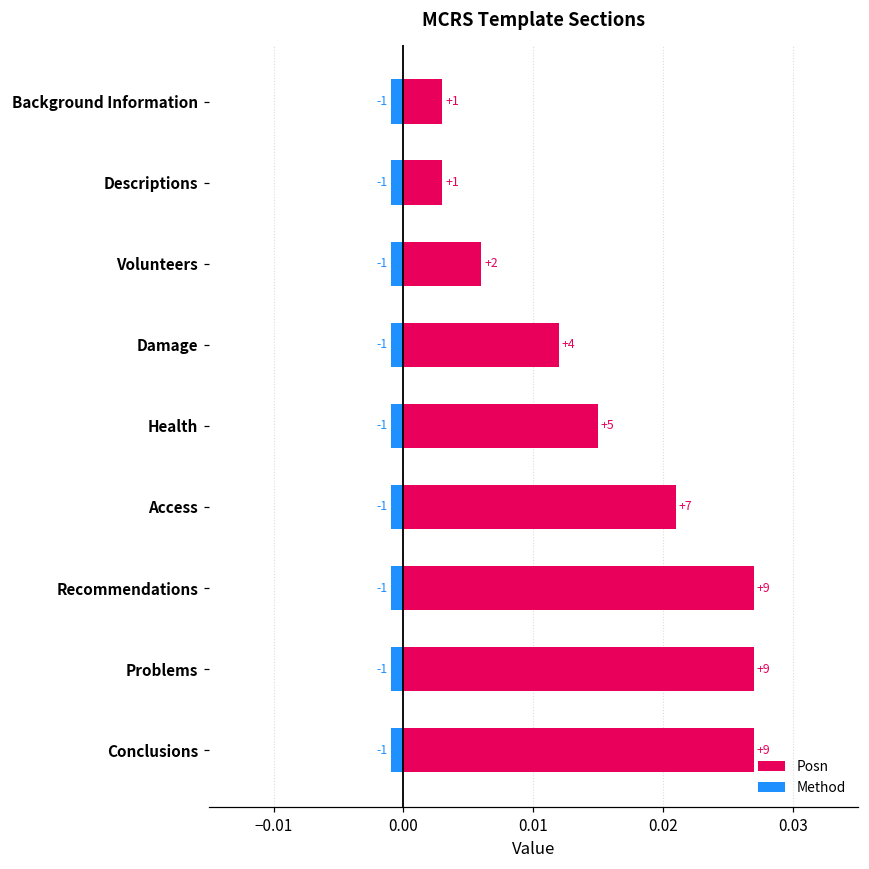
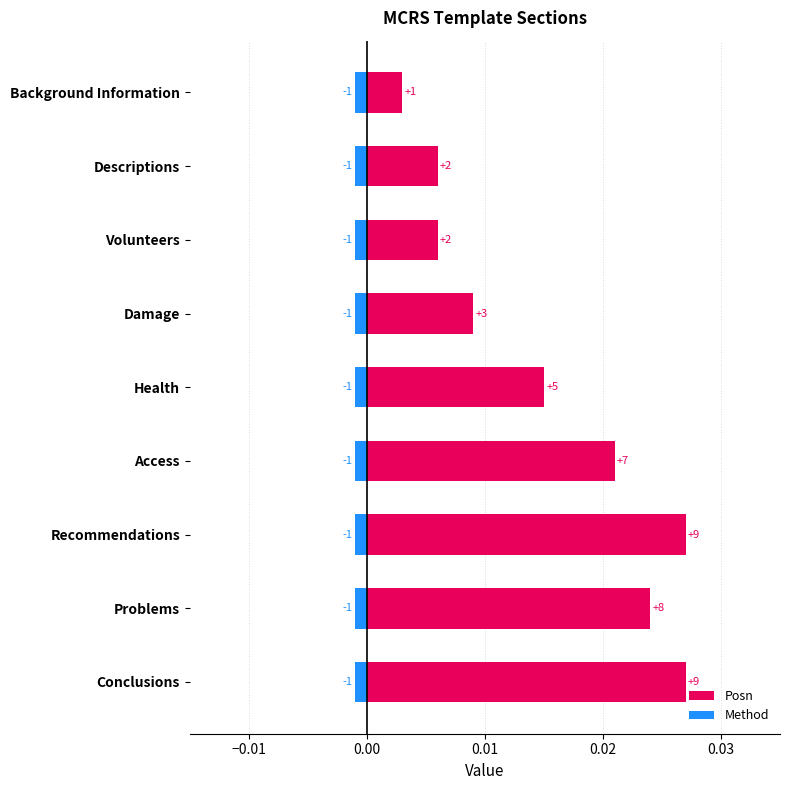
  {
    "Posn": {
-     "Descriptions": "+1",
-     "Damage": "+4",
-     "Problems": "+9"
+     "Descriptions": "+2",
+     "Damage": "+3",
+     "Problems": "+8"
    }
  }
